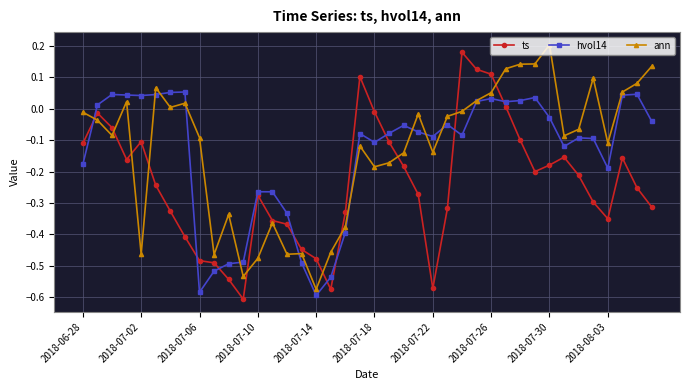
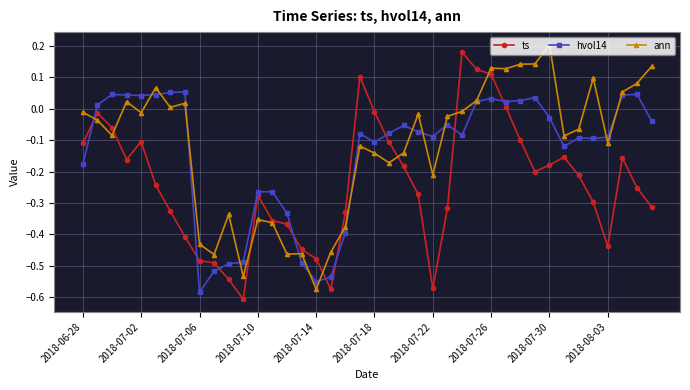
  {
    "ts": {
      "2018-06-28": -0.11,
      "2018-07-02": -0.10,
      "2018-07-06": -0.48,
      "2018-07-10": -0.28,
      "2018-07-14": -0.48,
      "2018-07-18": -0.01,
      "2018-07-22": -0.57,
      "2018-07-26": 0.11,
      "2018-07-30": -0.18,
-     "2018-08-03": -0.35
+     "2018-08-03": -0.44
    },
    "hvol14": {
      "2018-06-28": -0.18,
      "2018-07-02": 0.04,
      "2018-07-06": -0.58,
      "2018-07-10": -0.26,
-     "2018-07-14": -0.59,
+     "2018-07-14": -0.55,
      "2018-07-18": -0.11,
      "2018-07-22": -0.09,
      "2018-07-26": 0.03,
      "2018-07-30": -0.03,
-     "2018-08-03": -0.19
+     "2018-08-03": -0.09
    },
    "ann": {
      "2018-06-28": -0.01,
-     "2018-07-02": -0.46,
-     "2018-07-06": -0.09,
-     "2018-07-10": -0.48,
+     "2018-07-02": -0.01,
+     "2018-07-06": -0.43,
+     "2018-07-10": -0.35,
      "2018-07-14": -0.58,
-     "2018-07-18": -0.18,
-     "2018-07-22": -0.14,
-     "2018-07-26": 0.05,
+     "2018-07-18": -0.14,
+     "2018-07-22": -0.21,
+     "2018-07-26": 0.13,
      "2018-08-03": -0.11
    }
  }
